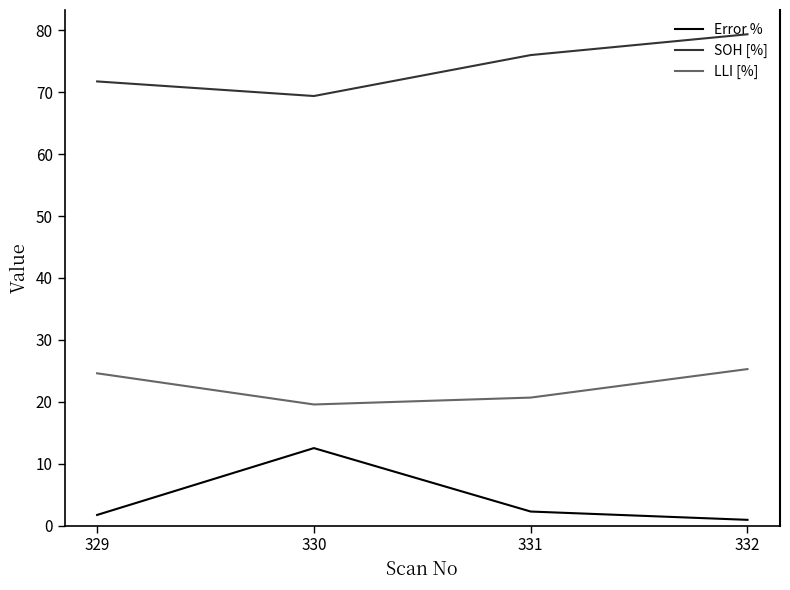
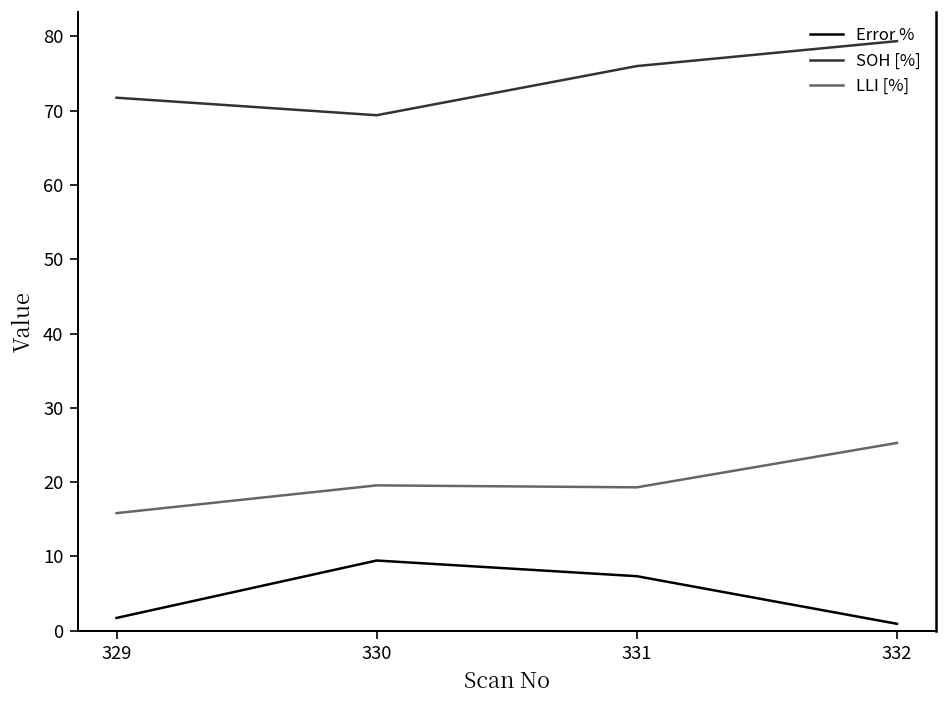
  {
    "Error %": {
      "329": 2,
-     "330": 13,
-     "331": 2,
+     "330": 9,
+     "331": 7,
      "332": 1
    },
    "SOH [%]": {
      "329": 72,
      "330": 69,
      "331": 76,
      "332": 79
    },
    "LLI [%]": {
-     "329": 25,
+     "329": 16,
      "330": 20,
-     "331": 21,
+     "331": 19,
      "332": 25
    }
  }
